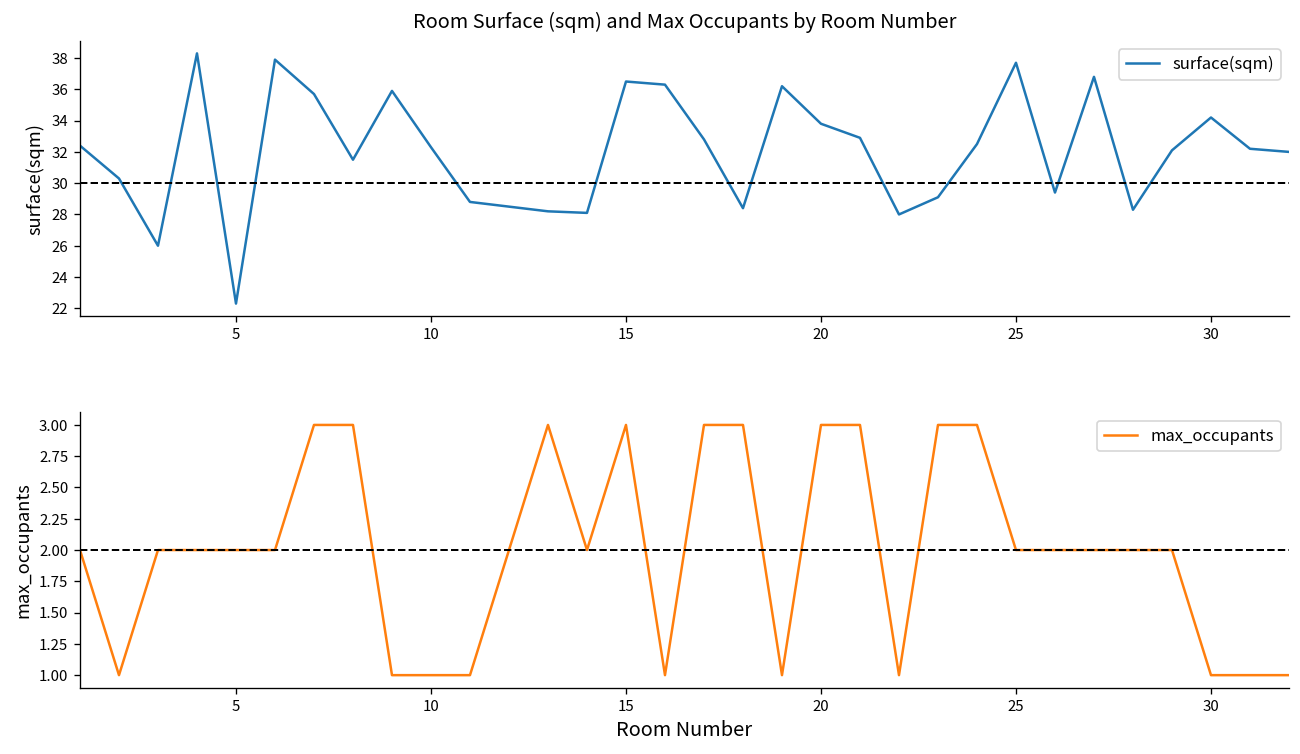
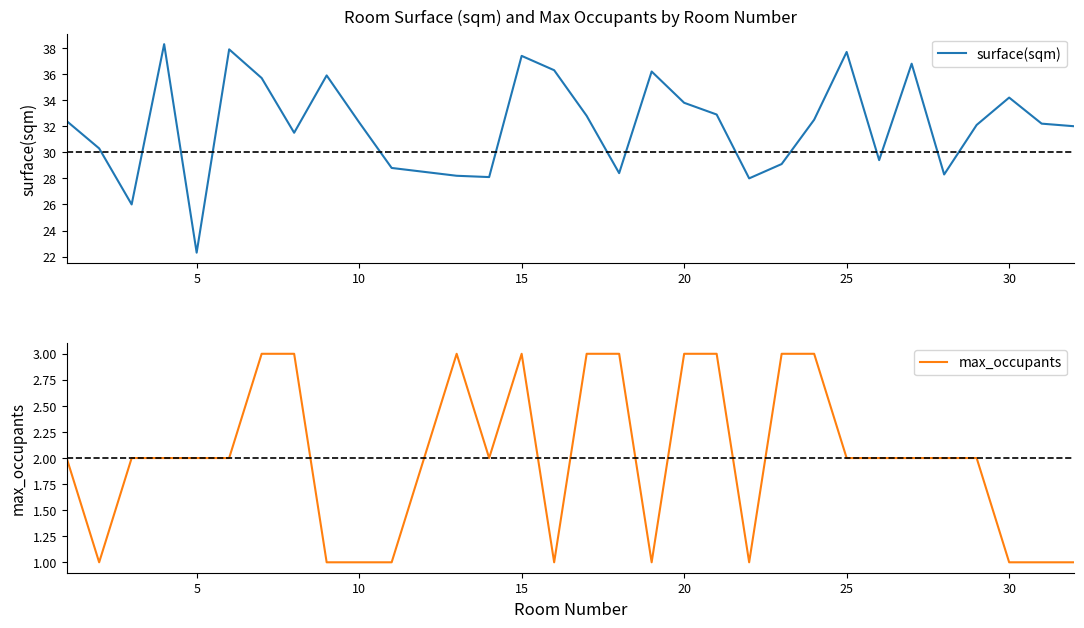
  {
    "Room Surface (sqm) and Max Occupants by Room Number": {
      "5": 22.3,
      "10": 32.3,
-     "15": 36.5,
+     "15": 37.4,
      "20": 33.8,
      "25": 37.7,
      "30": 34.2
    }
  }
